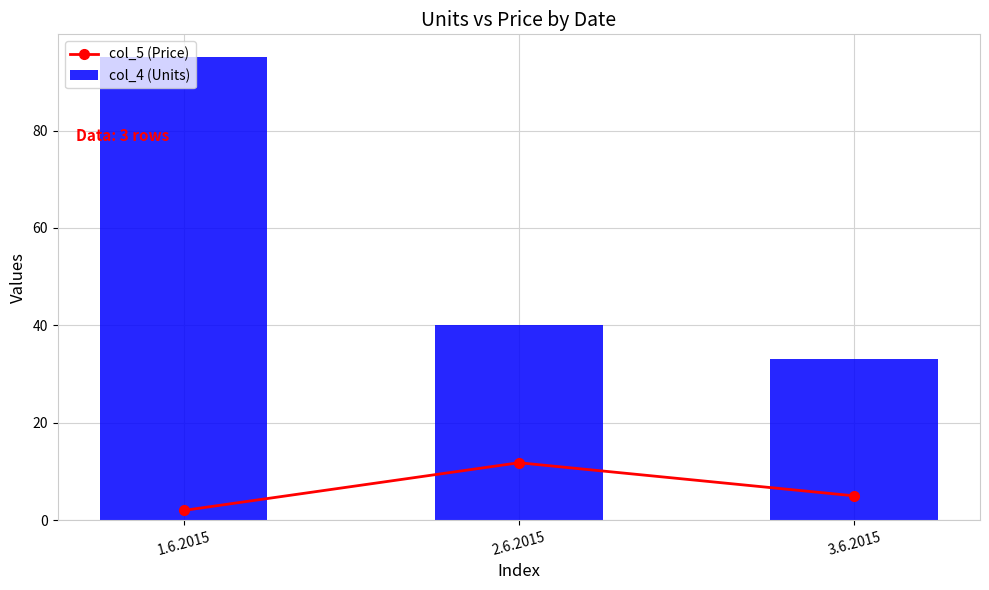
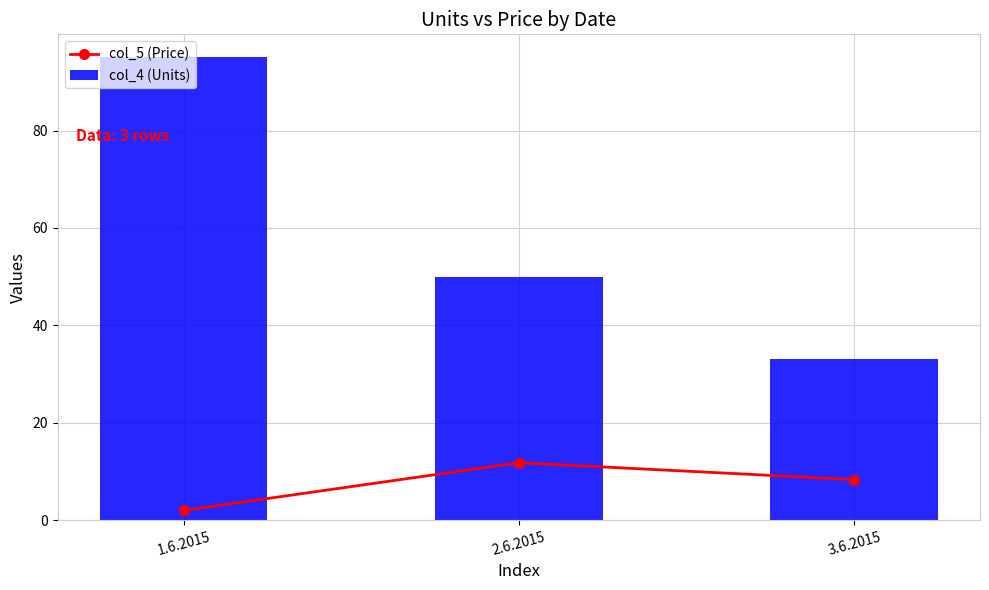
  {
    "col_5 (Price)": {
      "1.6.2015": 2,
      "2.6.2015": 12,
-     "3.6.2015": 5
+     "3.6.2015": 8
    },
    "col_4 (Units)": {
-     "2.6.2015": 40,
+     "2.6.2015": 50,
      "3.6.2015": 33
    }
  }
